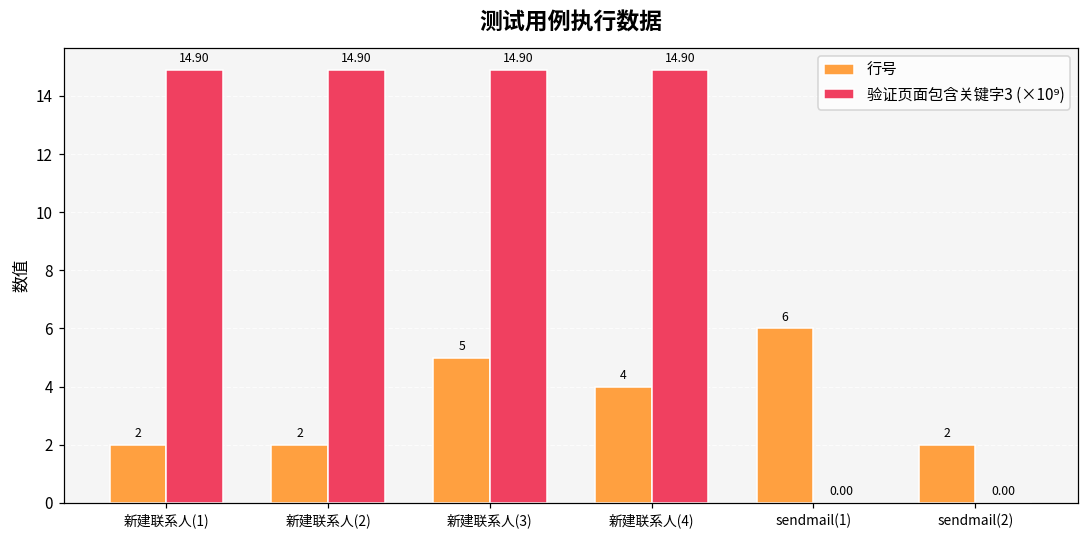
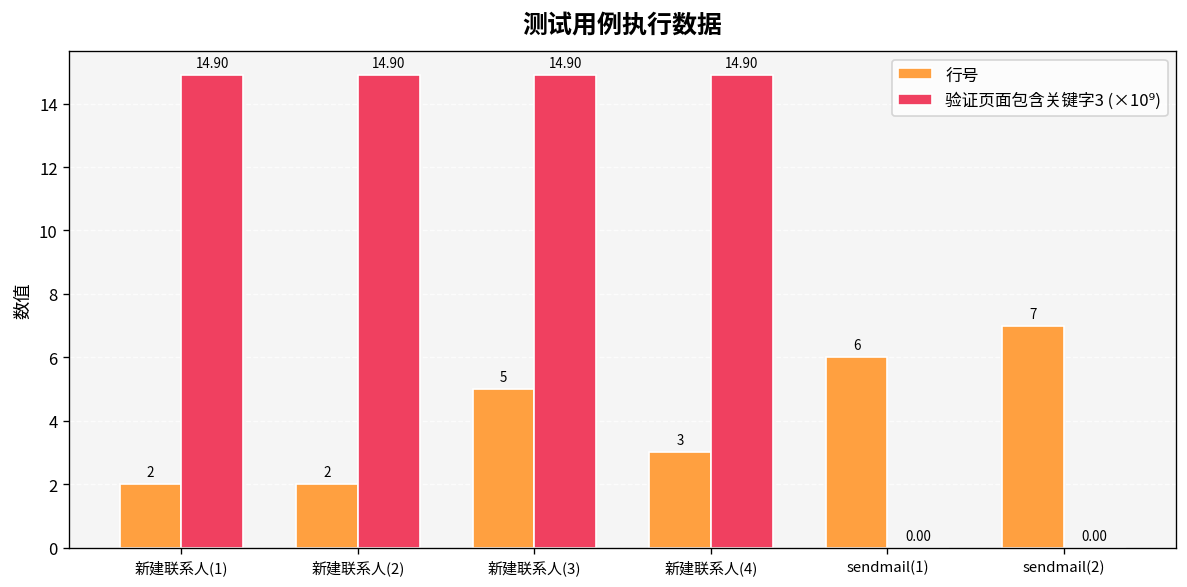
  {
    "行号": {
      "新建联系人(1)": 2,
      "新建联系人(2)": 2,
      "新建联系人(3)": 5,
-     "新建联系人(4)": 4,
+     "新建联系人(4)": 3,
      "sendmail(1)": 6,
-     "sendmail(2)": 2
+     "sendmail(2)": 7
    },
    "验证页面包含关键字3 (×10⁹)": {
      "新建联系人(1)": 14.90,
      "新建联系人(2)": 14.90,
      "新建联系人(3)": 14.90,
      "新建联系人(4)": 14.90,
      "sendmail(1)": 0.00,
      "sendmail(2)": 0.00
    }
  }
